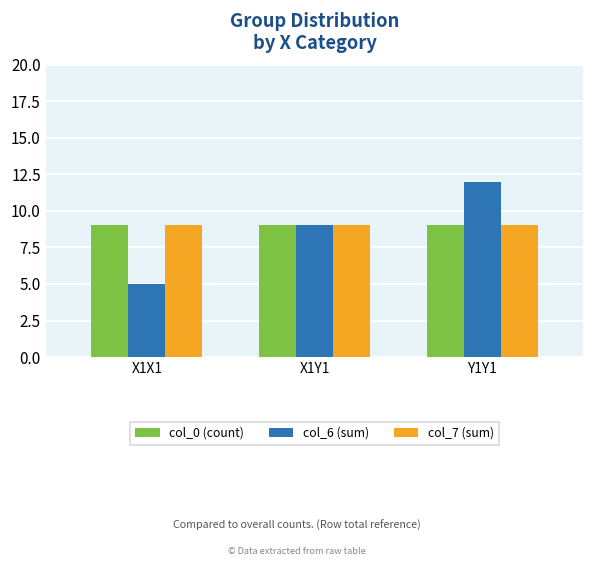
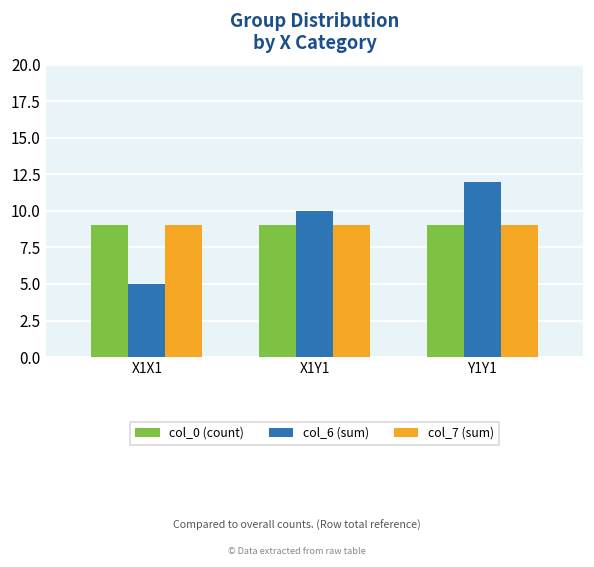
  {
    "col_0 (count)": {
      "X1X1": 9,
      "X1Y1": 9,
      "Y1Y1": 9
    },
    "col_6 (sum)": {
      "X1X1": 5,
-     "X1Y1": 9,
+     "X1Y1": 10,
      "Y1Y1": 12
    },
    "col_7 (sum)": {
      "X1X1": 9,
      "X1Y1": 9,
      "Y1Y1": 9
    }
  }
